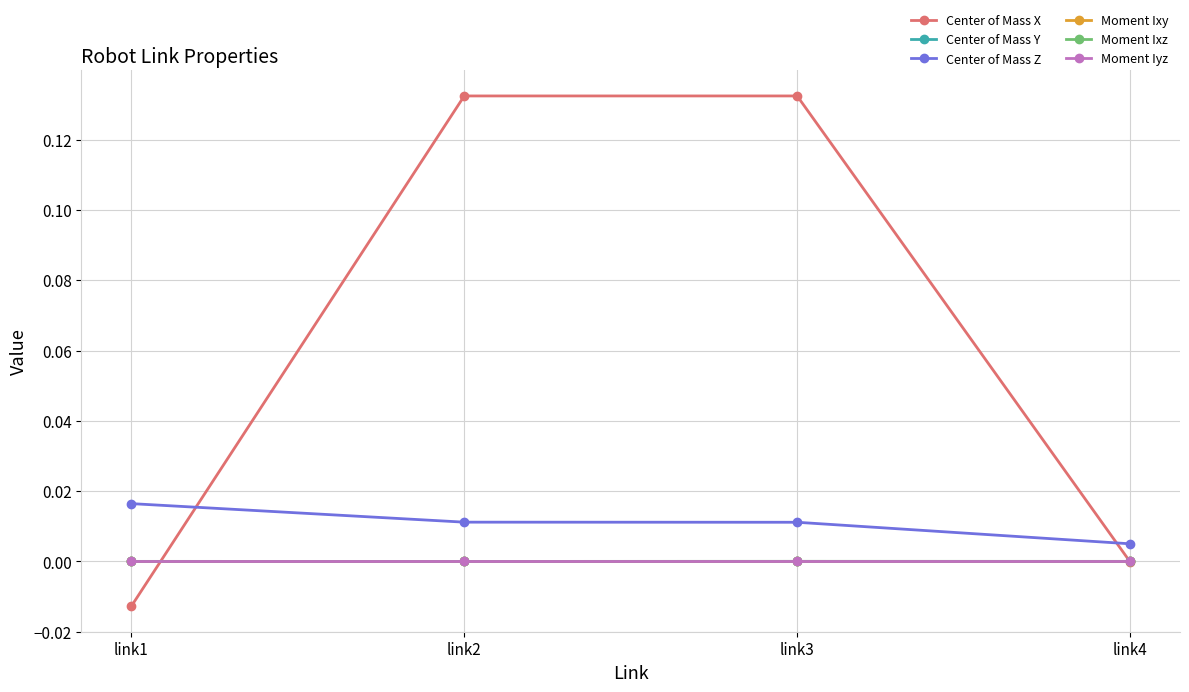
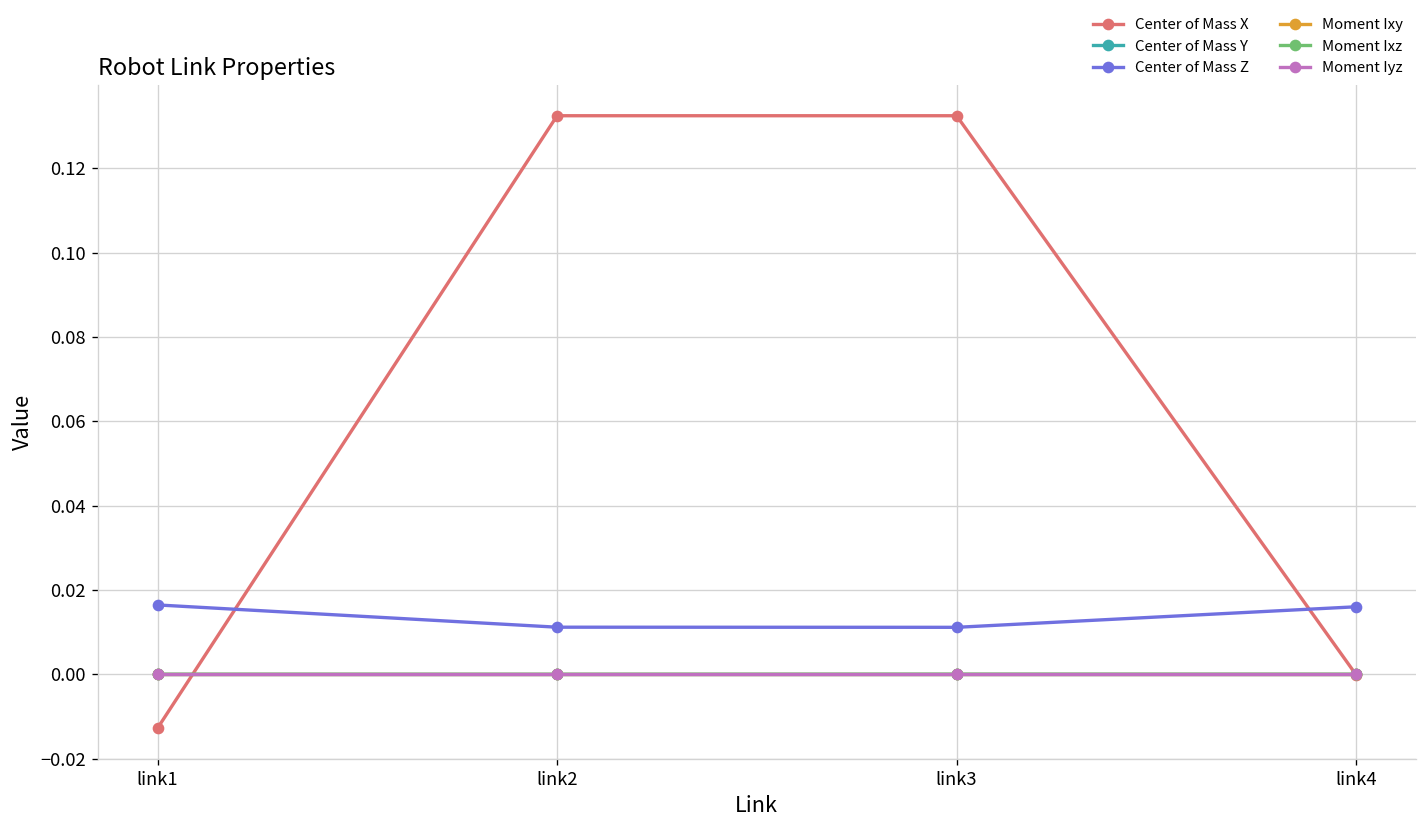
  {
    "Center of Mass X": {
      "link1": -0.013,
      "link2": 0.132,
      "link3": 0.132
    },
    "Moment Iyz": {
      "link1": 0.000,
      "link2": 0.000,
      "link3": 0.000
    },
    "Center of Mass Z": {
      "link1": 0.016,
      "link2": 0.011,
      "link3": 0.011,
-     "link4": 0.005
+     "link4": 0.016
    }
  }
